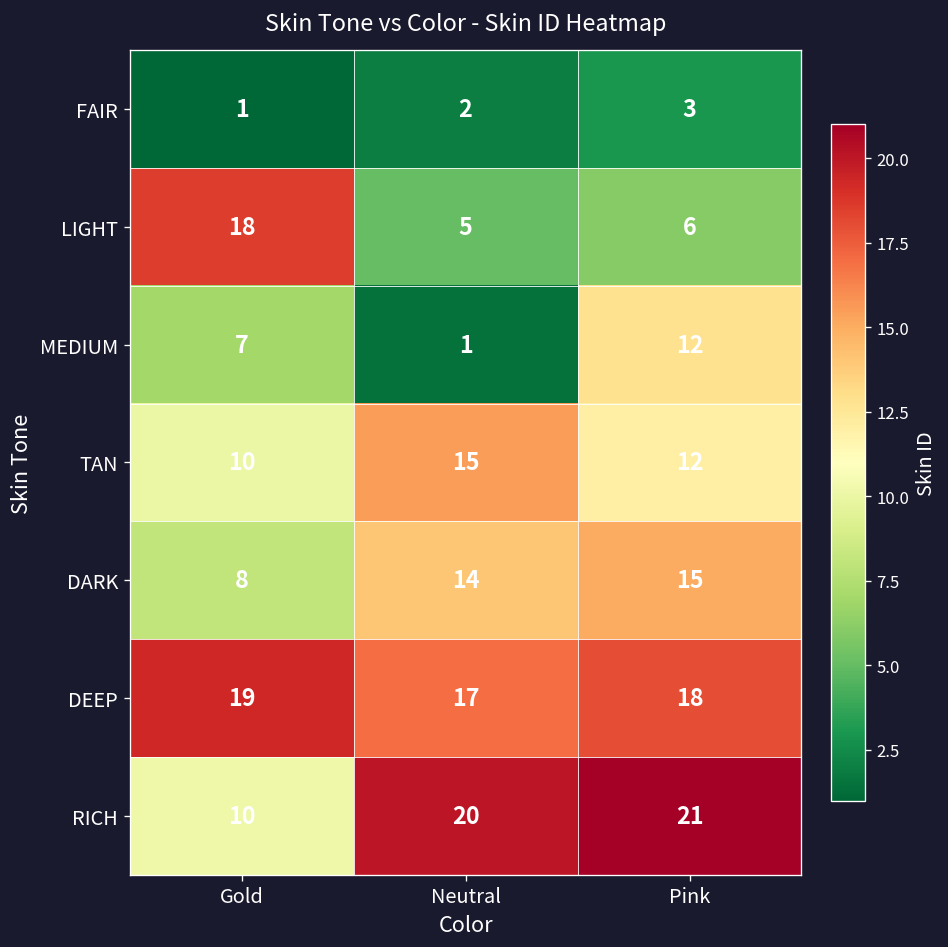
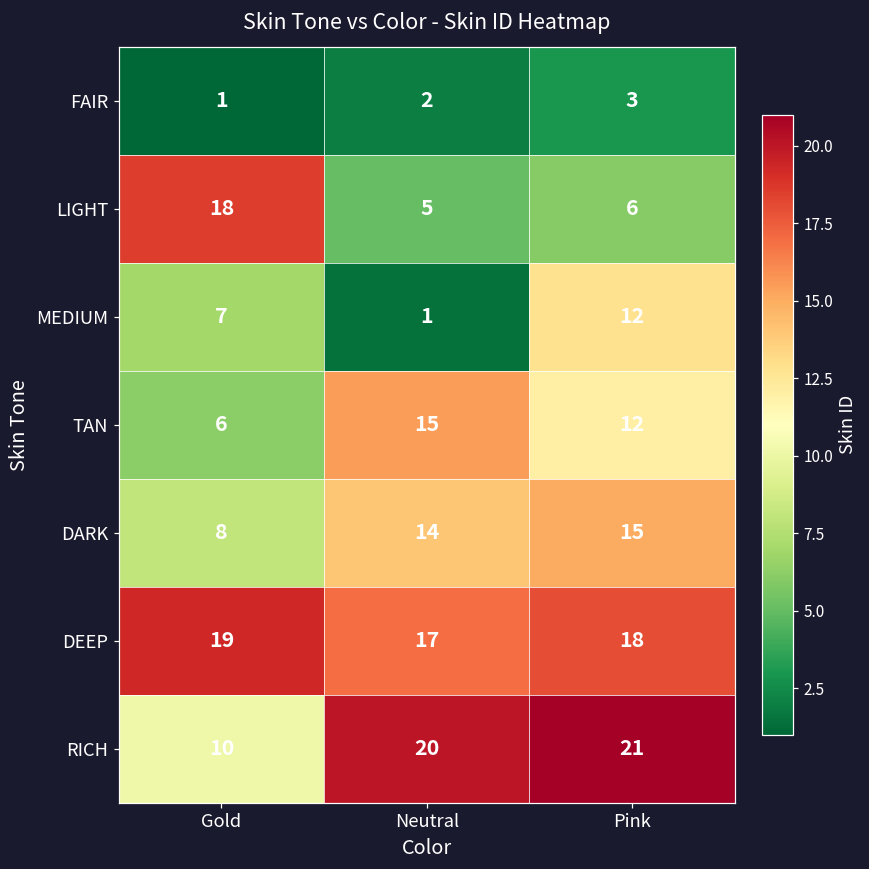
  {
    "FAIR": {
      "Gold": 1,
      "Neutral": 2,
      "Pink": 3
    },
    "LIGHT": {
      "Gold": 18,
      "Neutral": 5,
      "Pink": 6
    },
    "MEDIUM": {
      "Gold": 7,
      "Neutral": 1,
      "Pink": 12
    },
    "TAN": {
-     "Gold": 10,
+     "Gold": 6,
      "Neutral": 15,
      "Pink": 12
    },
    "DARK": {
      "Gold": 8,
      "Neutral": 14,
      "Pink": 15
    },
    "DEEP": {
      "Gold": 19,
      "Neutral": 17,
      "Pink": 18
    },
    "RICH": {
      "Gold": 10,
      "Neutral": 20,
      "Pink": 21
    }
  }
